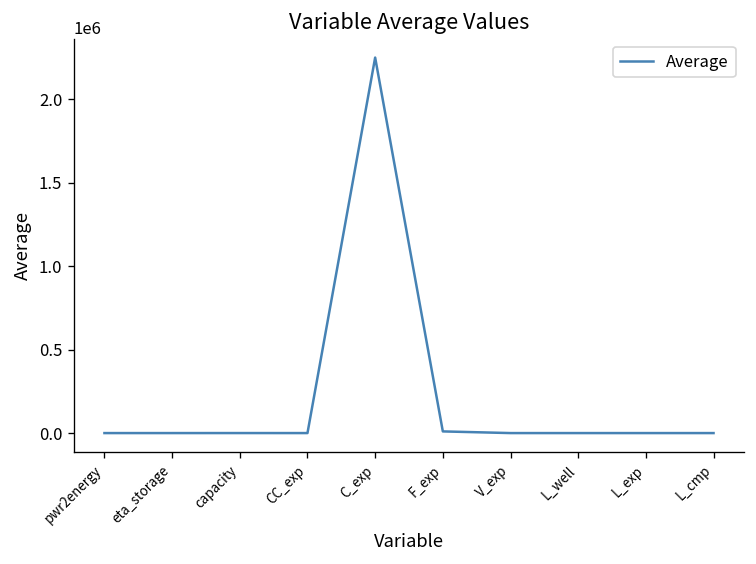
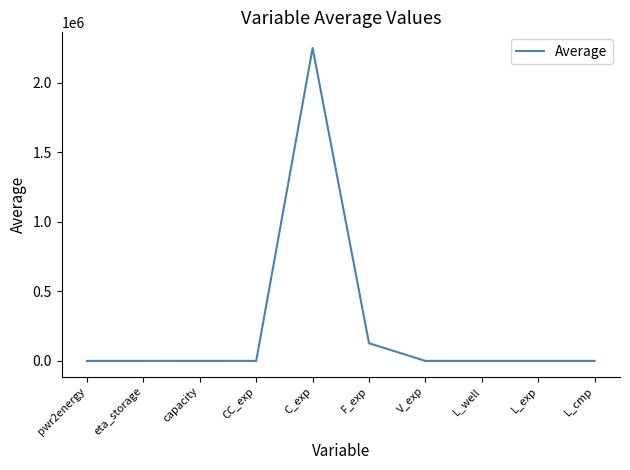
  {
    "pwr2energy": 0,
    "eta_storage": 0,
    "capacity": 0,
    "CC_exp": 0,
    "C_exp": 2250000,
-   "F_exp": 10000,
+   "F_exp": 130000,
    "V_exp": 0,
    "L_well": 0,
    "L_exp": 0,
    "L_cmp": 0
  }
